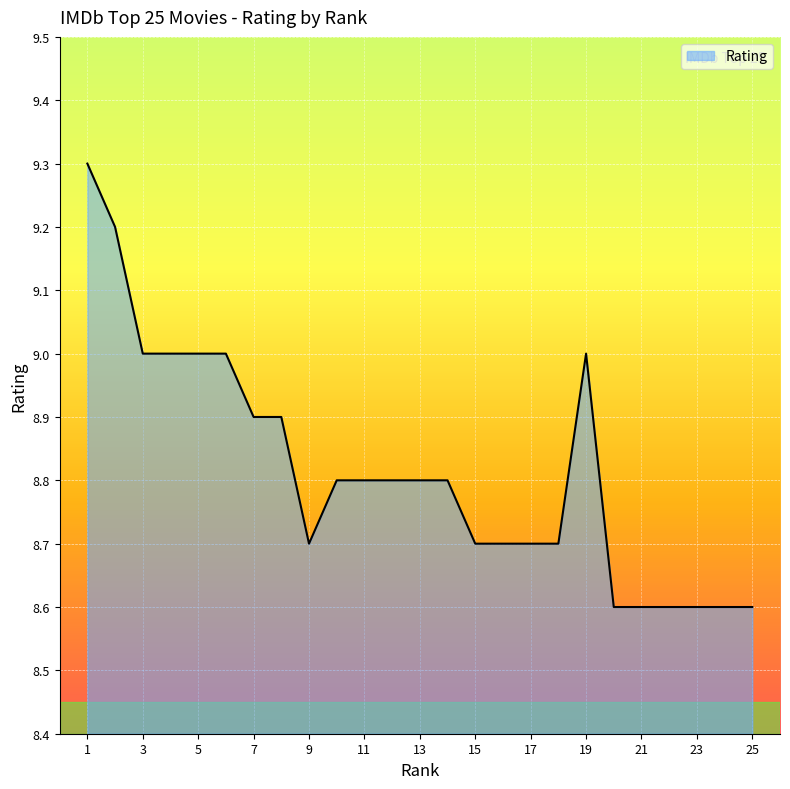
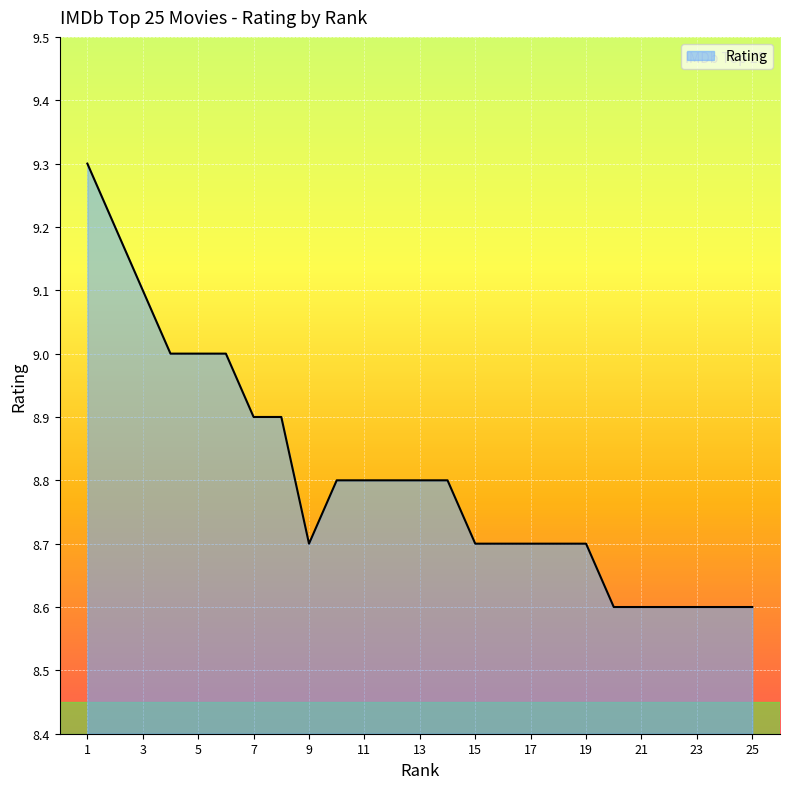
  {
    "1": 9.3,
-   "3": 9.0,
+   "3": 9.1,
    "5": 9.0,
    "7": 8.9,
    "9": 8.7,
    "11": 8.8,
    "13": 8.8,
    "15": 8.7,
    "17": 8.7,
-   "19": 9.0,
+   "19": 8.7,
    "21": 8.6,
    "23": 8.6,
    "25": 8.6
  }
